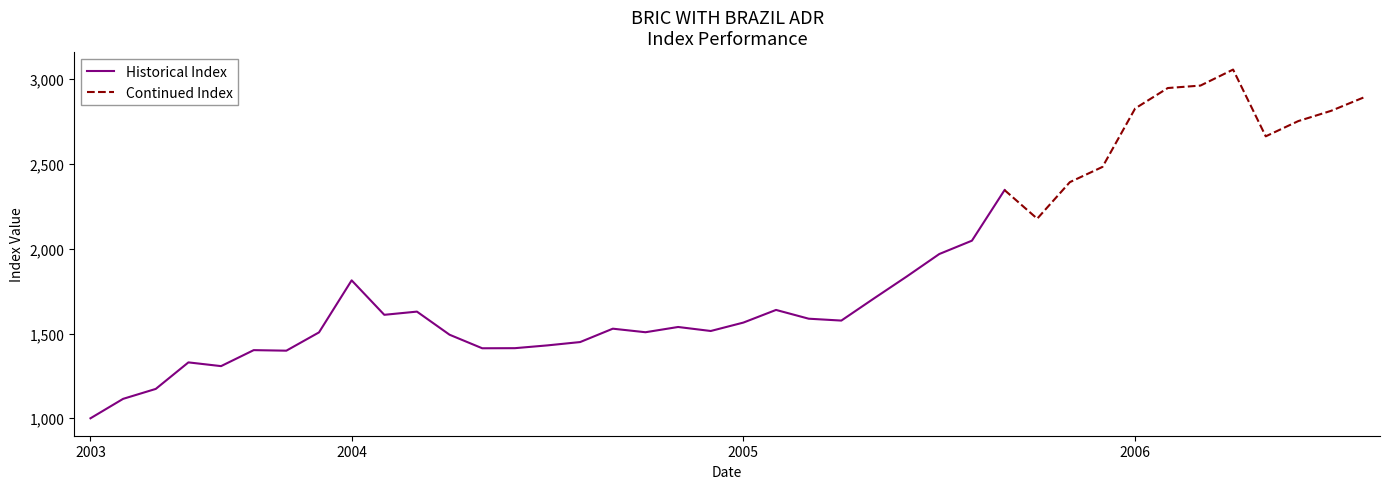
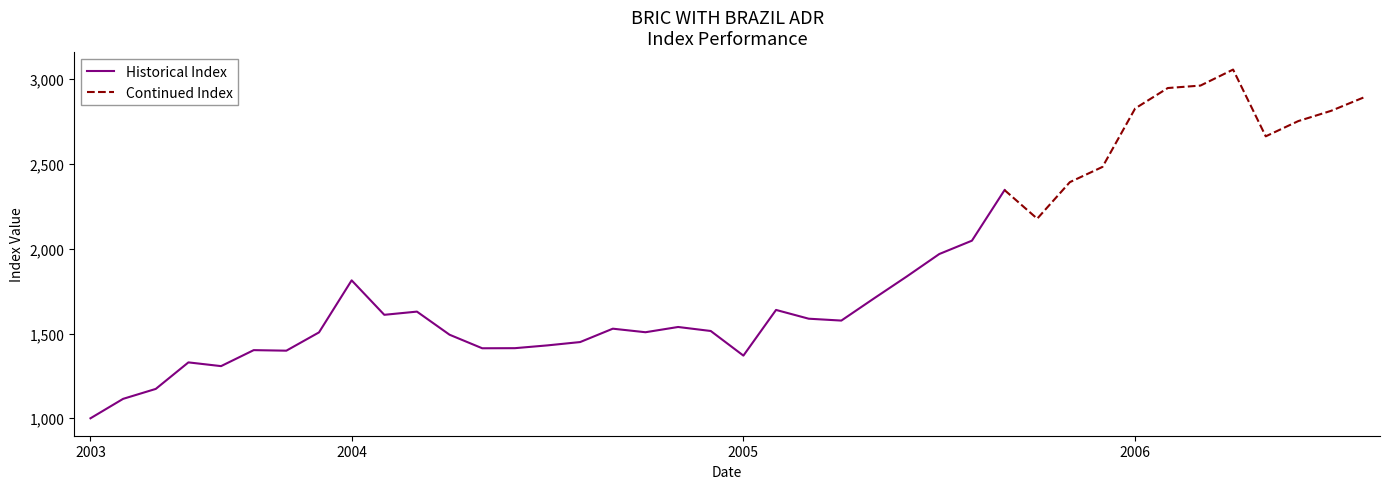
  {
    "Historical Index": {
      "2003": "1,000",
      "2004": "1,810",
-     "2005": "1,560"
+     "2005": "1,370"
    },
    "Continued Index": {
      "2006": "2,830"
    }
  }
